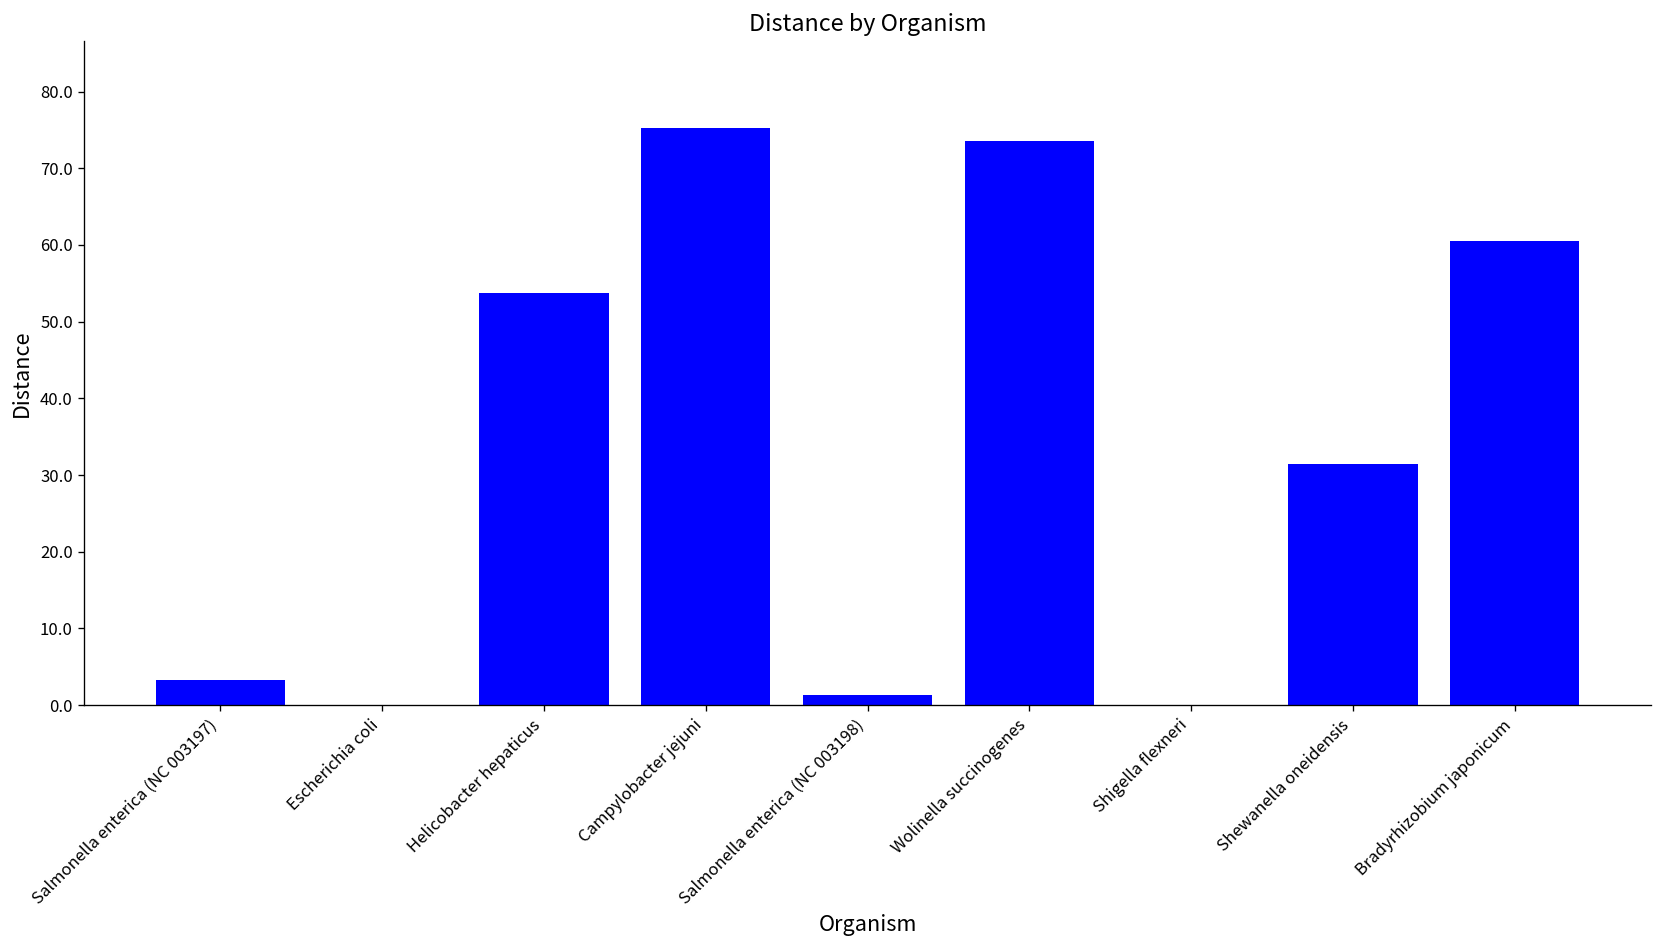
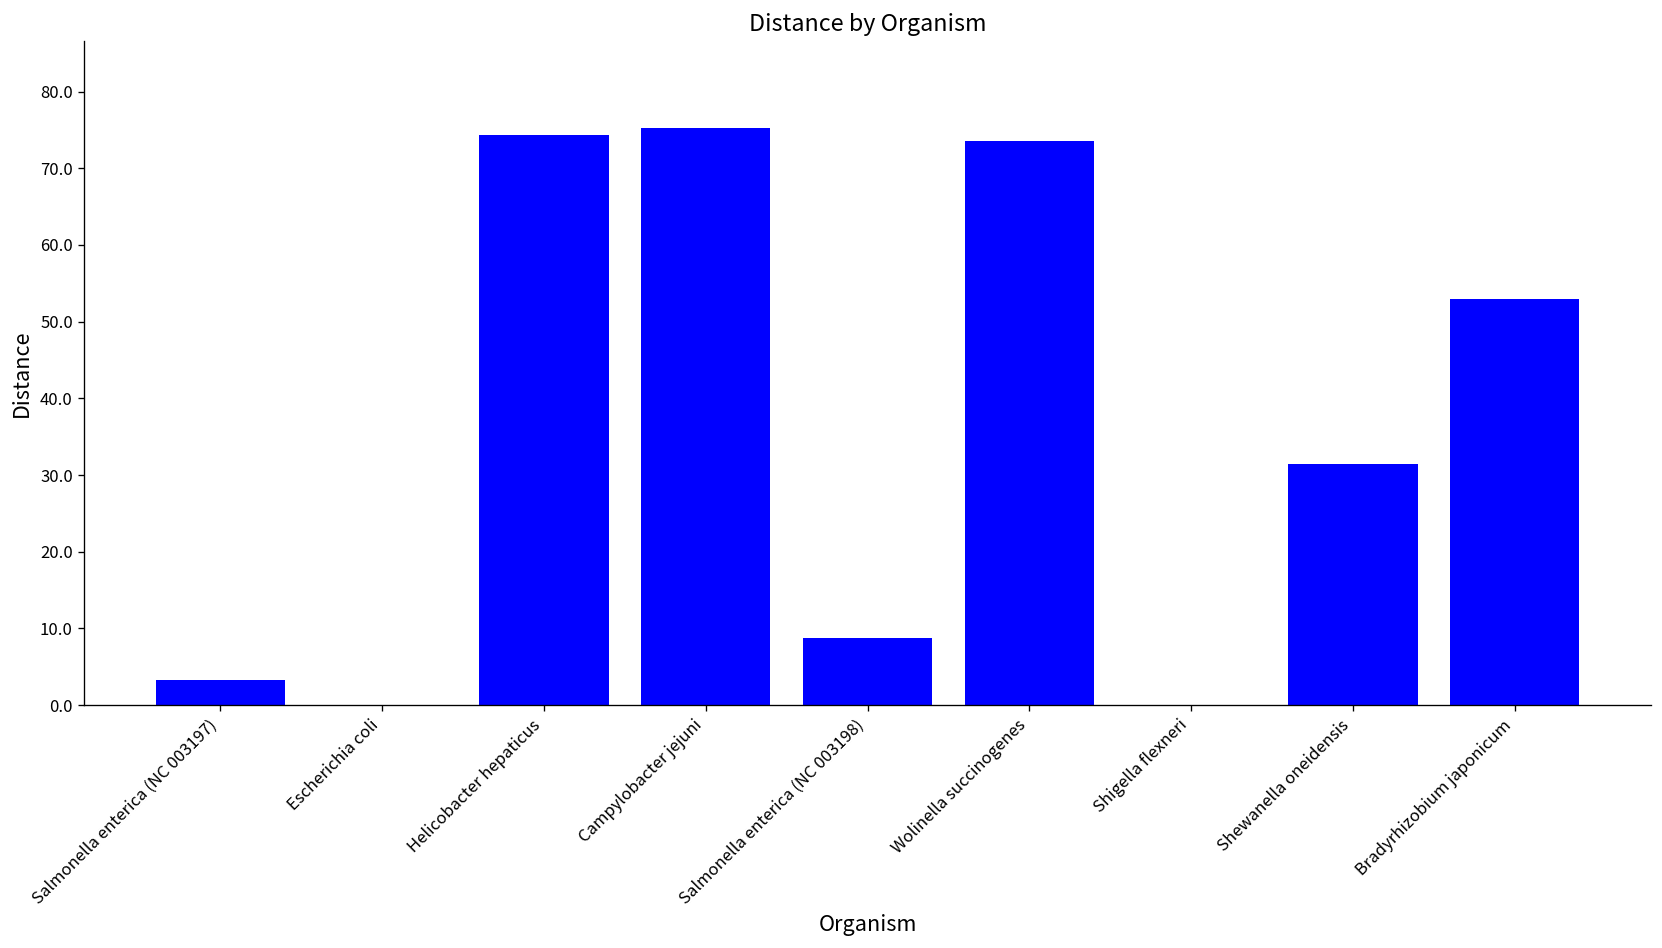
  {
    "Salmonella enterica (NC 003197)": 3,
    "Escherichia coli": 0,
-   "Helicobacter hepaticus": 54,
+   "Helicobacter hepaticus": 74,
    "Campylobacter jejuni": 75,
-   "Salmonella enterica (NC 003198)": 1,
+   "Salmonella enterica (NC 003198)": 9,
    "Wolinella succinogenes": 74,
    "Shigella flexneri": 0,
    "Shewanella oneidensis": 31,
-   "Bradyrhizobium japonicum": 61
+   "Bradyrhizobium japonicum": 53
  }
